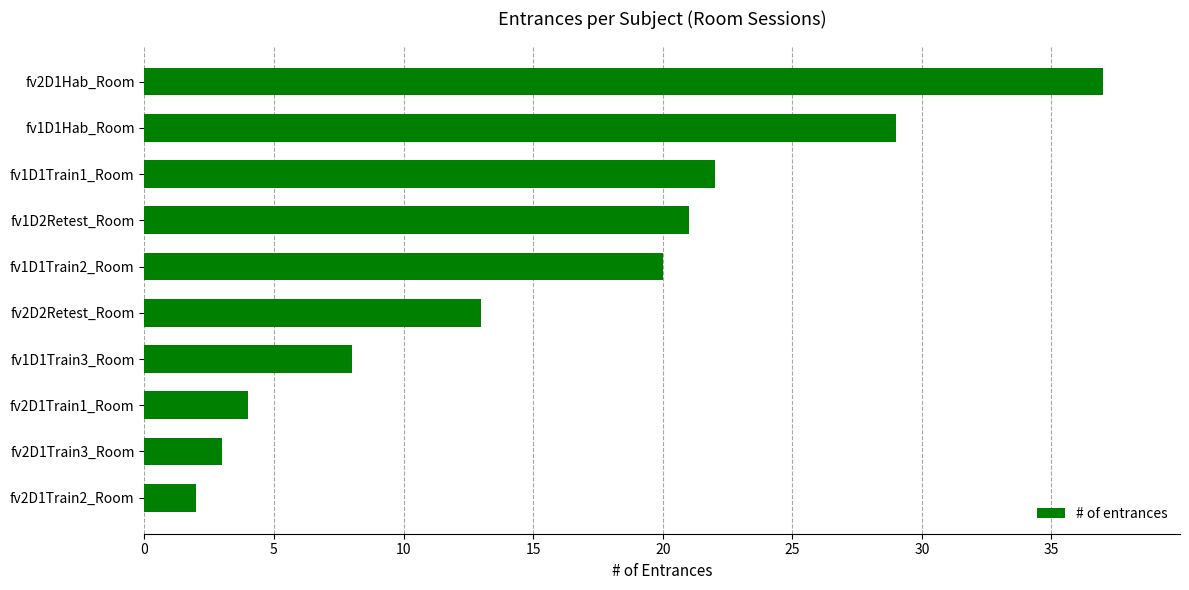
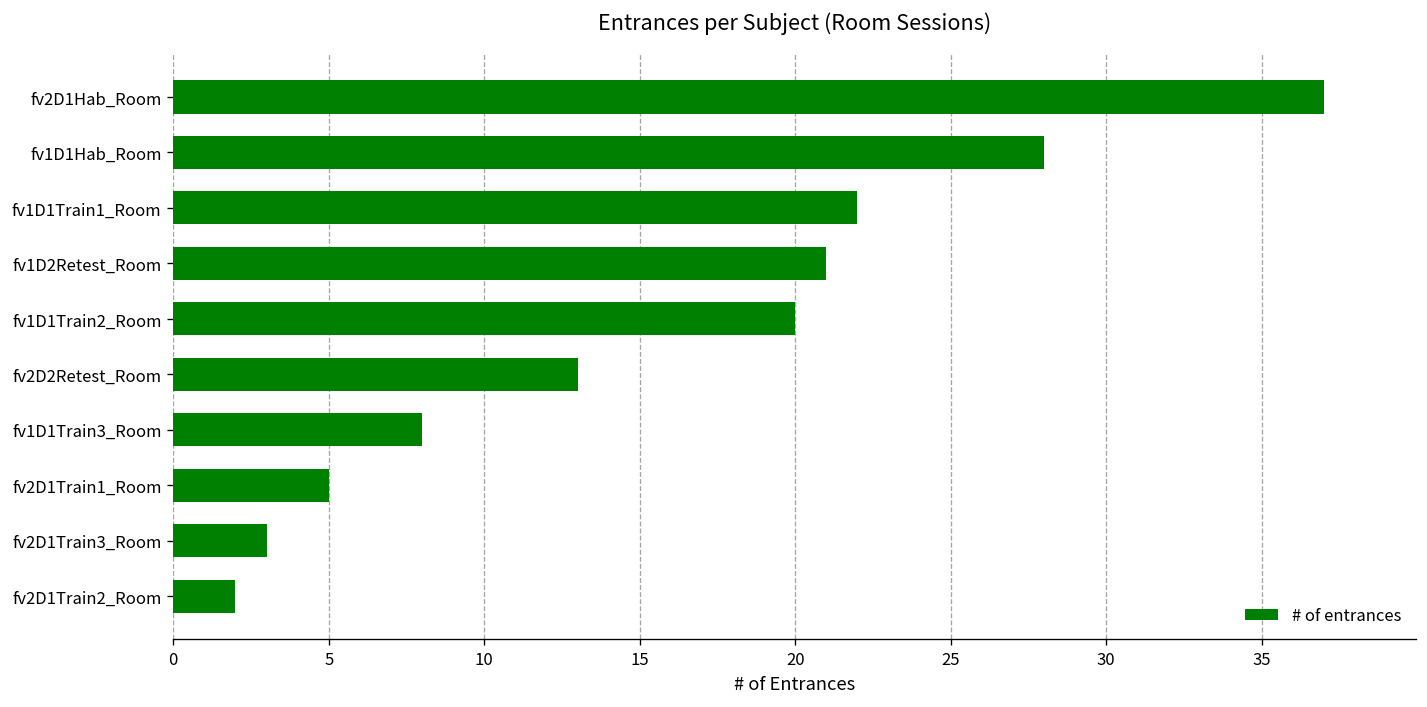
  {
    "fv2D1Hab_Room": 37,
-   "fv1D1Hab_Room": 29,
+   "fv1D1Hab_Room": 28,
    "fv1D1Train1_Room": 22,
    "fv1D2Retest_Room": 21,
    "fv1D1Train2_Room": 20,
    "fv2D2Retest_Room": 13,
    "fv1D1Train3_Room": 8,
-   "fv2D1Train1_Room": 4,
+   "fv2D1Train1_Room": 5,
    "fv2D1Train3_Room": 3,
    "fv2D1Train2_Room": 2
  }
